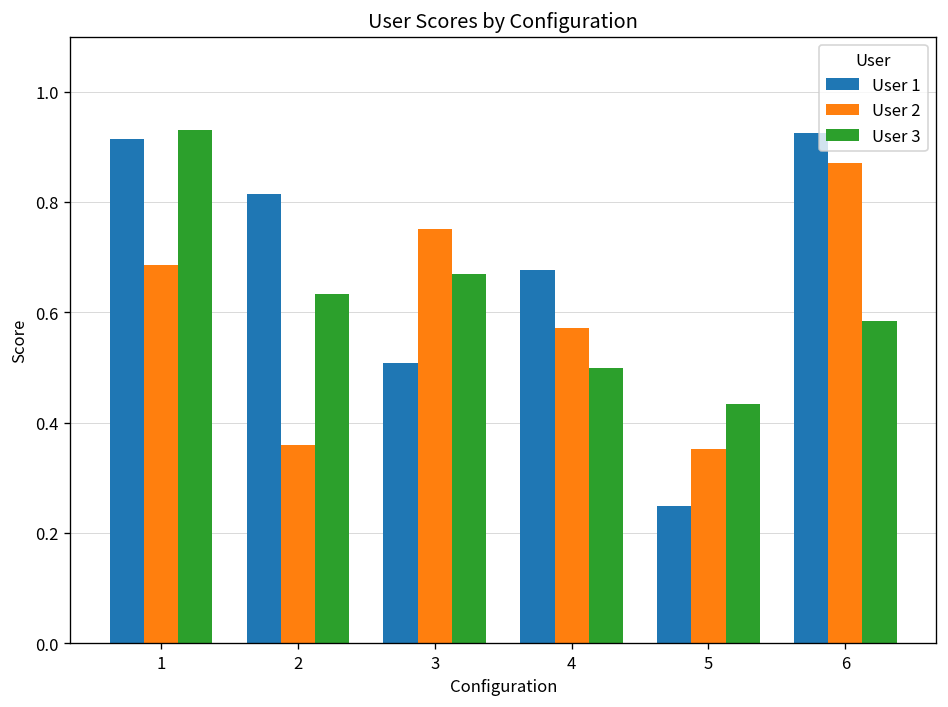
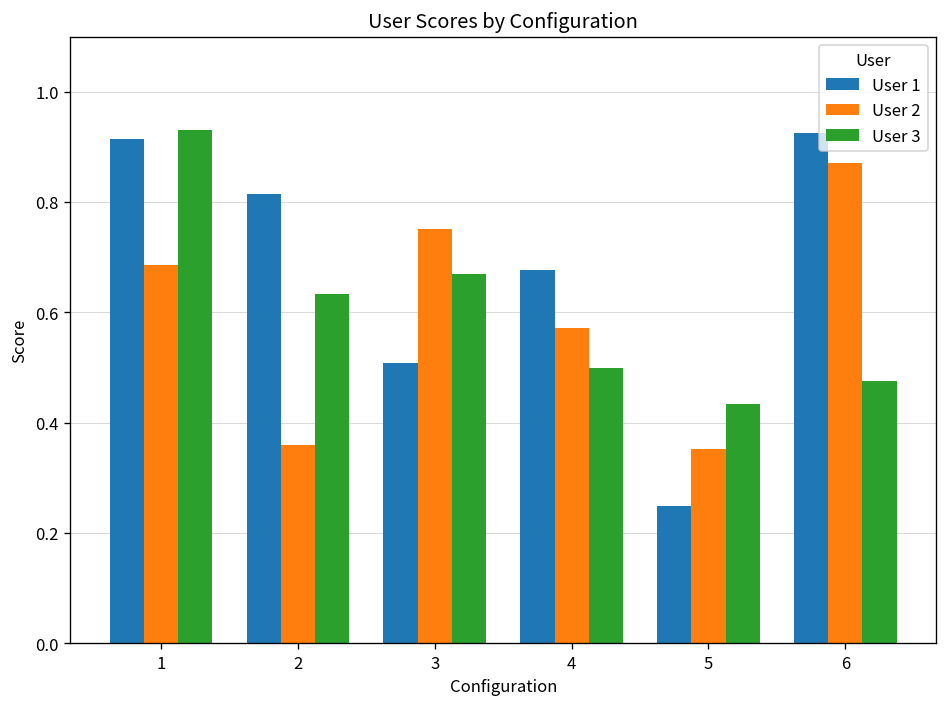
  {
    "User 1": {
      "1": 0.91,
      "2": 0.81,
      "3": 0.51,
      "4": 0.68,
      "5": 0.25,
      "6": 0.92
    },
    "User 2": {
      "1": 0.69,
      "2": 0.36,
      "3": 0.75,
      "4": 0.57,
      "5": 0.35,
      "6": 0.87
    },
    "User 3": {
      "1": 0.93,
      "2": 0.63,
      "3": 0.67,
      "4": 0.50,
      "5": 0.43,
-     "6": 0.58
+     "6": 0.48
    }
  }
